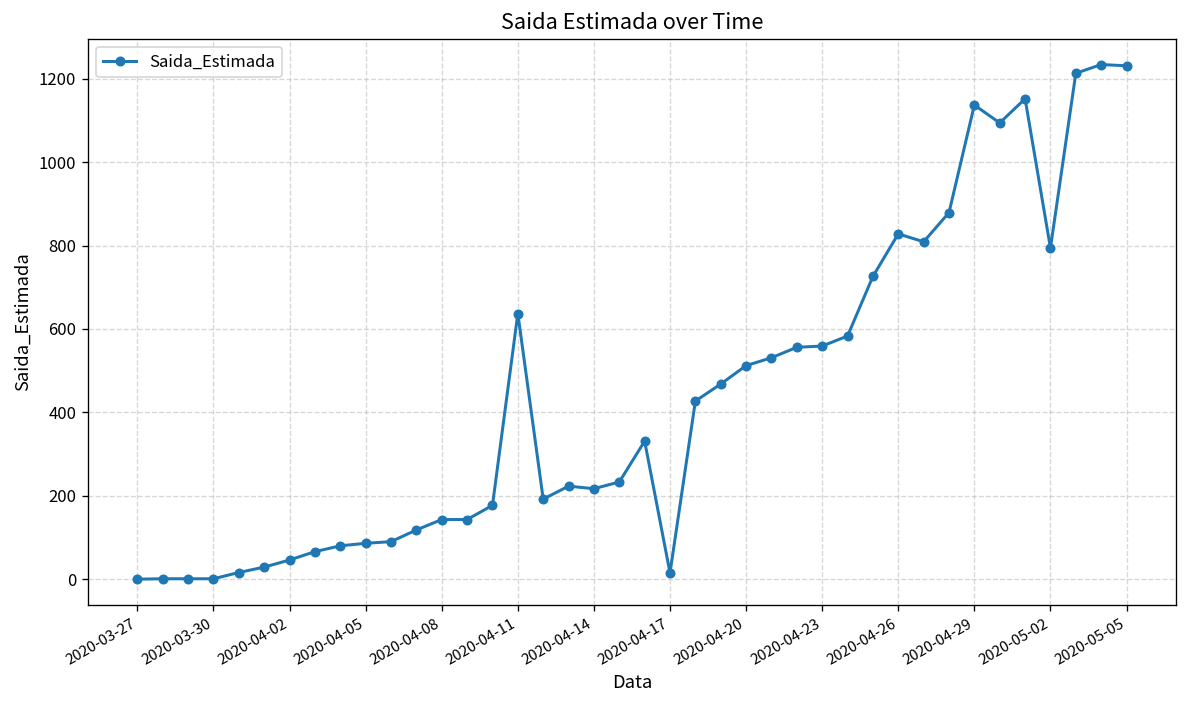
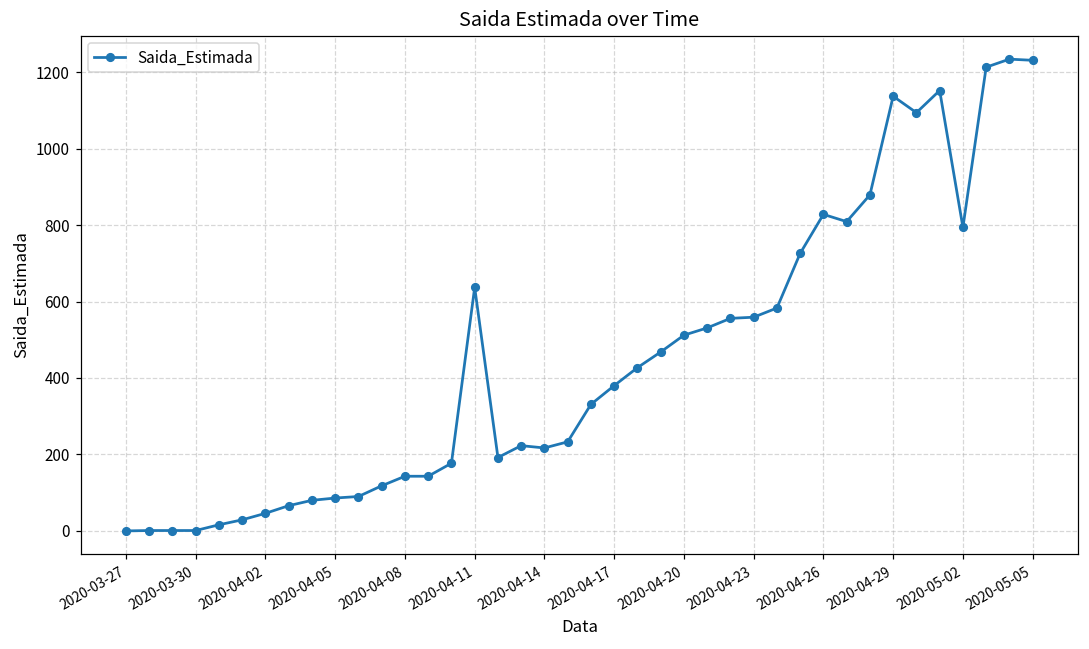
  {
    "2020-03-27": 0,
    "2020-03-30": 0,
    "2020-04-02": 50,
    "2020-04-05": 90,
    "2020-04-08": 140,
    "2020-04-11": 640,
    "2020-04-14": 220,
-   "2020-04-17": 20,
+   "2020-04-17": 380,
    "2020-04-20": 510,
    "2020-04-23": 560,
    "2020-04-26": 830,
    "2020-04-29": 1140,
    "2020-05-02": 790,
    "2020-05-05": 1230
  }
